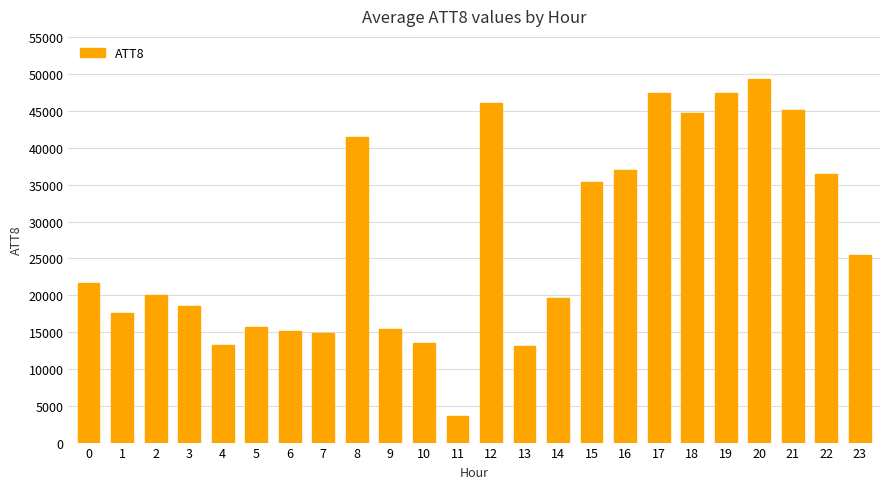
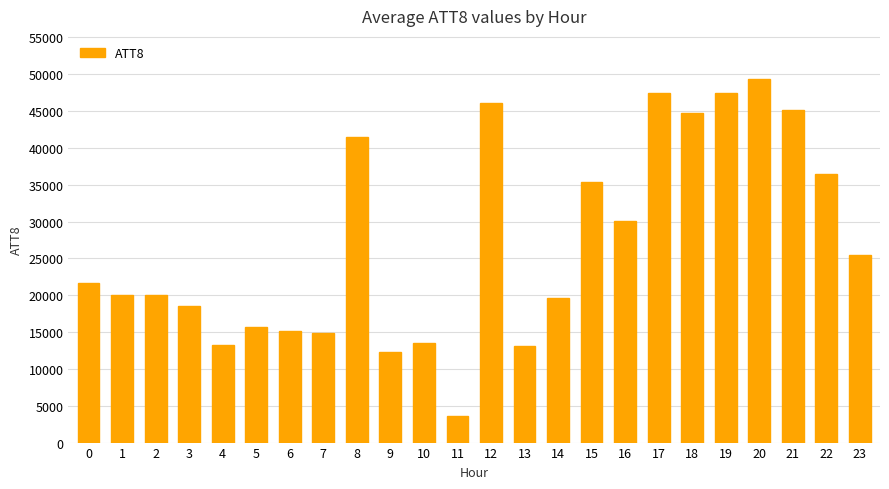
  {
    "0": 22000,
-   "1": 18000,
+   "1": 20000,
    "2": 20000,
    "3": 19000,
    "4": 13000,
    "5": 16000,
    "6": 15000,
    "7": 15000,
    "8": 42000,
-   "9": 15000,
+   "9": 12000,
    "10": 13000,
    "11": 4000,
    "12": 46000,
    "13": 13000,
    "14": 20000,
    "15": 35000,
-   "16": 37000,
+   "16": 30000,
    "17": 47000,
    "18": 45000,
    "19": 48000,
    "20": 49000,
    "21": 45000,
    "22": 36000,
    "23": 26000
  }
